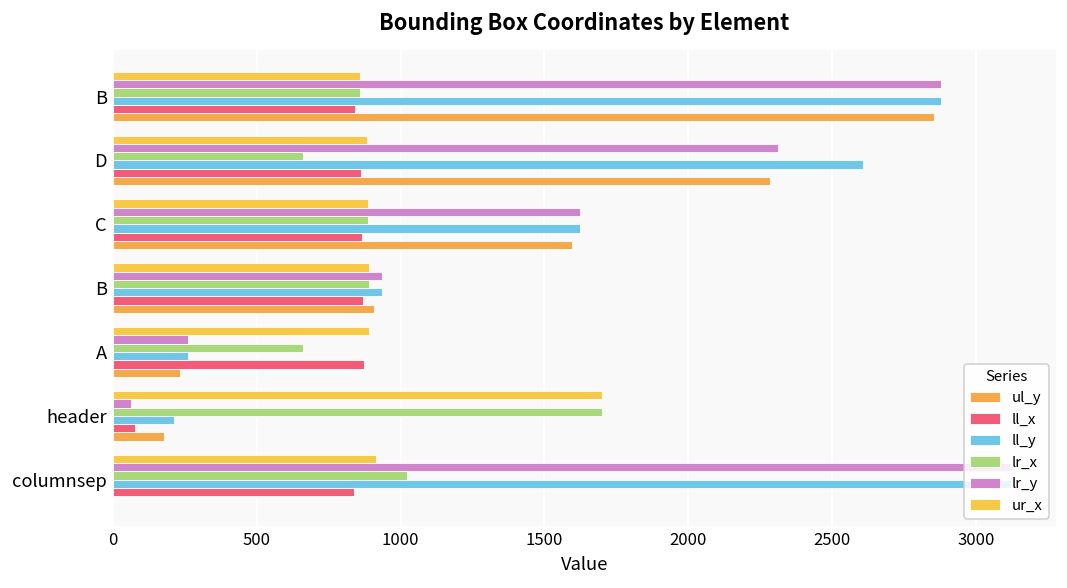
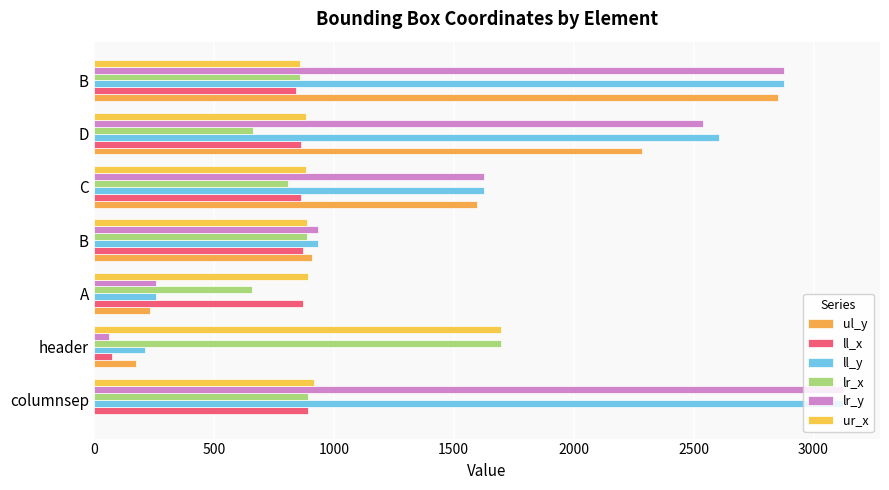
  {
    "ll_x": {
      "D": 860,
      "C": 870,
      "A": 870,
      "header": 80,
-     "columnsep": 840
+     "columnsep": 890
    },
    "ll_y": {
      "D": 2610,
      "C": 1630,
      "A": 260,
      "header": 210
    },
    "lr_x": {
      "D": 660,
-     "C": 890,
+     "C": 810,
      "A": 660,
      "header": 1700,
-     "columnsep": 1020
+     "columnsep": 890
    },
    "lr_y": {
-     "D": 2310,
+     "D": 2540,
      "C": 1630,
      "A": 260,
      "header": 60
    }
  }
